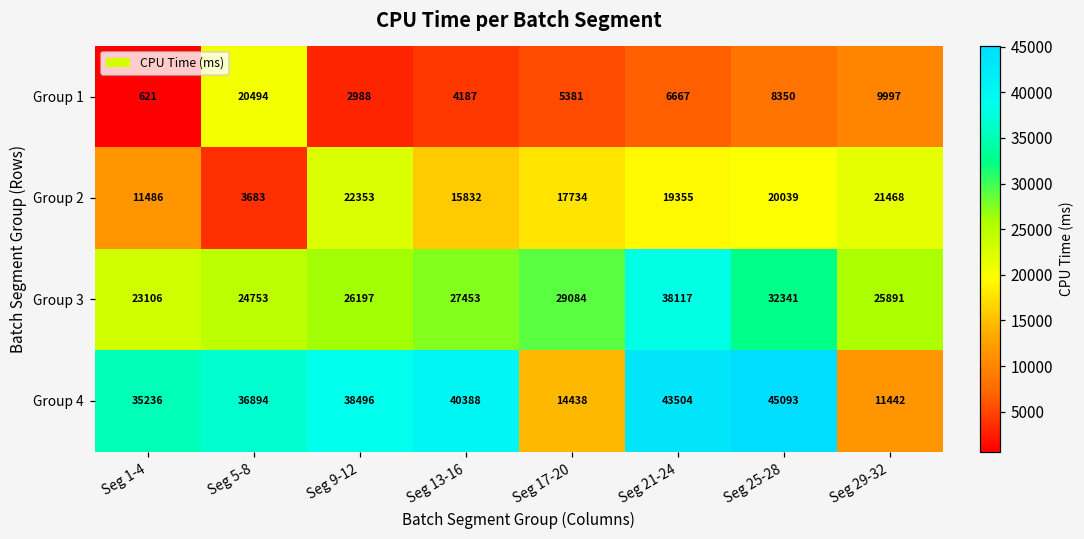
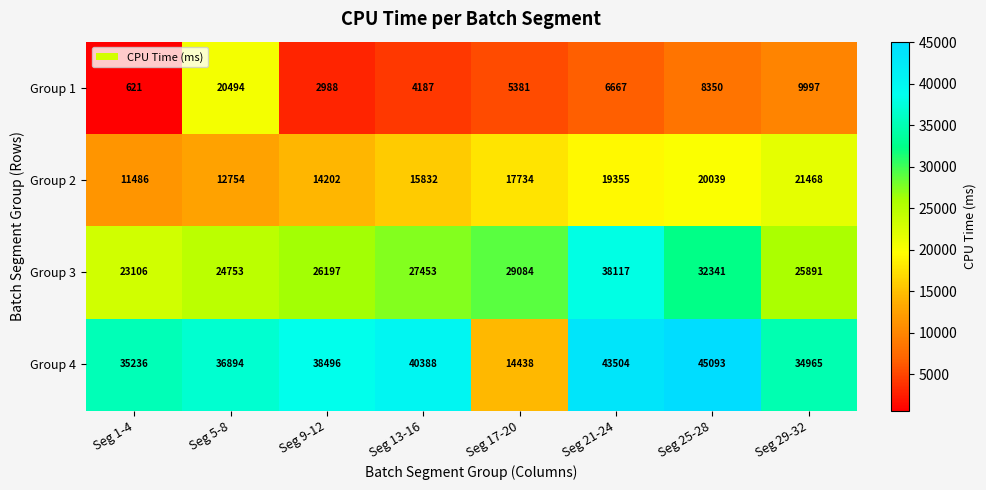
  {
    "Group 1": {
      "Seg 1-4": 621,
      "Seg 5-8": 20494,
      "Seg 9-12": 2988,
      "Seg 13-16": 4187,
      "Seg 17-20": 5381,
      "Seg 21-24": 6667,
      "Seg 25-28": 8350,
      "Seg 29-32": 9997
    },
    "Group 2": {
      "Seg 1-4": 11486,
-     "Seg 5-8": 3683,
-     "Seg 9-12": 22353,
+     "Seg 5-8": 12754,
+     "Seg 9-12": 14202,
      "Seg 13-16": 15832,
      "Seg 17-20": 17734,
      "Seg 21-24": 19355,
      "Seg 25-28": 20039,
      "Seg 29-32": 21468
    },
    "Group 3": {
      "Seg 1-4": 23106,
      "Seg 5-8": 24753,
      "Seg 9-12": 26197,
      "Seg 13-16": 27453,
      "Seg 17-20": 29084,
      "Seg 21-24": 38117,
      "Seg 25-28": 32341,
      "Seg 29-32": 25891
    },
    "Group 4": {
      "Seg 1-4": 35236,
      "Seg 5-8": 36894,
      "Seg 9-12": 38496,
      "Seg 13-16": 40388,
      "Seg 17-20": 14438,
      "Seg 21-24": 43504,
      "Seg 25-28": 45093,
-     "Seg 29-32": 11442
+     "Seg 29-32": 34965
    }
  }
